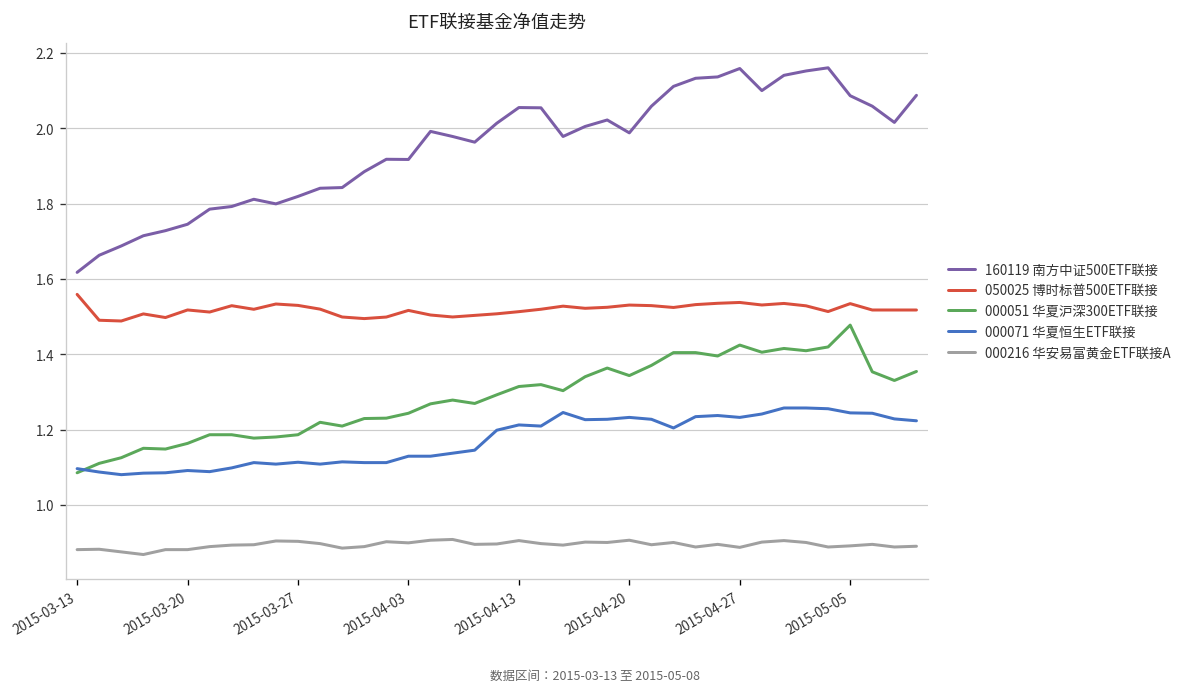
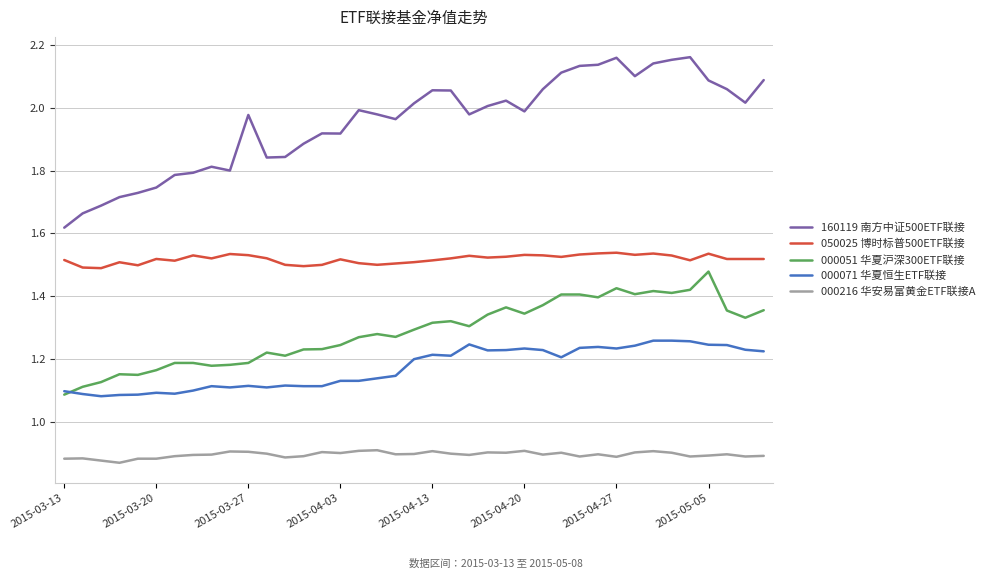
  {
    "160119 南方中证500ETF联接": {
      "2015-03-13": 1.62,
      "2015-03-20": 1.75,
-     "2015-03-27": 1.82,
+     "2015-03-27": 1.98,
      "2015-04-03": 1.92,
      "2015-04-13": 2.06,
      "2015-04-20": 1.99,
      "2015-04-27": 2.16,
      "2015-05-05": 2.09
    },
    "050025 博时标普500ETF联接": {
-     "2015-03-13": 1.56,
+     "2015-03-13": 1.51,
      "2015-03-20": 1.52,
      "2015-03-27": 1.53,
      "2015-04-03": 1.52,
      "2015-04-13": 1.51,
      "2015-04-20": 1.53,
      "2015-04-27": 1.54,
      "2015-05-05": 1.54
    },
    "000051 华夏沪深300ETF联接": {
      "2015-03-13": 1.09,
      "2015-03-20": 1.16,
      "2015-03-27": 1.19,
      "2015-04-03": 1.24,
      "2015-04-13": 1.32,
      "2015-04-20": 1.34,
      "2015-04-27": 1.43,
      "2015-05-05": 1.48
    },
    "000071 华夏恒生ETF联接": {
      "2015-03-13": 1.10,
      "2015-03-20": 1.09,
      "2015-03-27": 1.11,
      "2015-04-03": 1.13,
      "2015-04-13": 1.21,
      "2015-04-20": 1.23,
      "2015-04-27": 1.23,
      "2015-05-05": 1.25
    },
    "000216 华安易富黄金ETF联接A": {
      "2015-03-13": 0.88,
      "2015-03-20": 0.88,
      "2015-03-27": 0.90,
      "2015-04-03": 0.90,
      "2015-04-13": 0.91,
      "2015-04-20": 0.91,
      "2015-04-27": 0.89,
      "2015-05-05": 0.89
    }
  }
